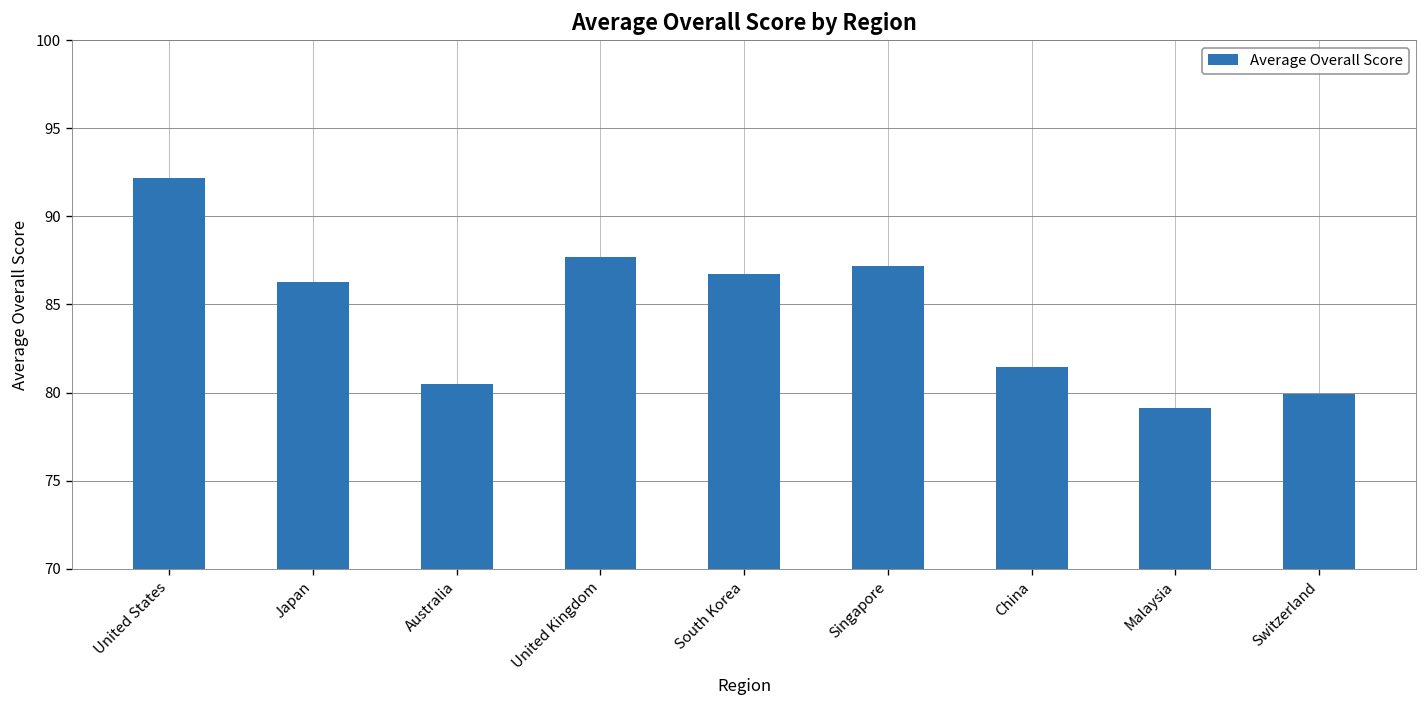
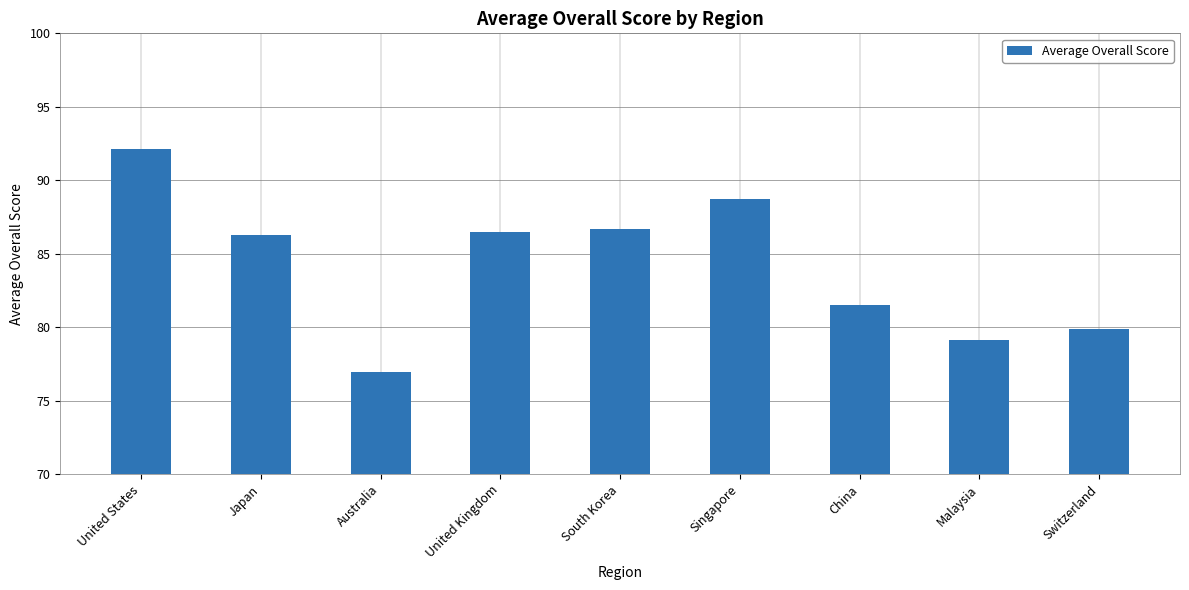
  {
    "United States": 92.2,
    "Japan": 86.3,
-   "Australia": 80.5,
-   "United Kingdom": 87.7,
+   "Australia": 76.9,
+   "United Kingdom": 86.5,
    "South Korea": 86.7,
-   "Singapore": 87.2,
+   "Singapore": 88.7,
    "China": 81.5,
    "Malaysia": 79.1,
    "Switzerland": 79.9
  }
